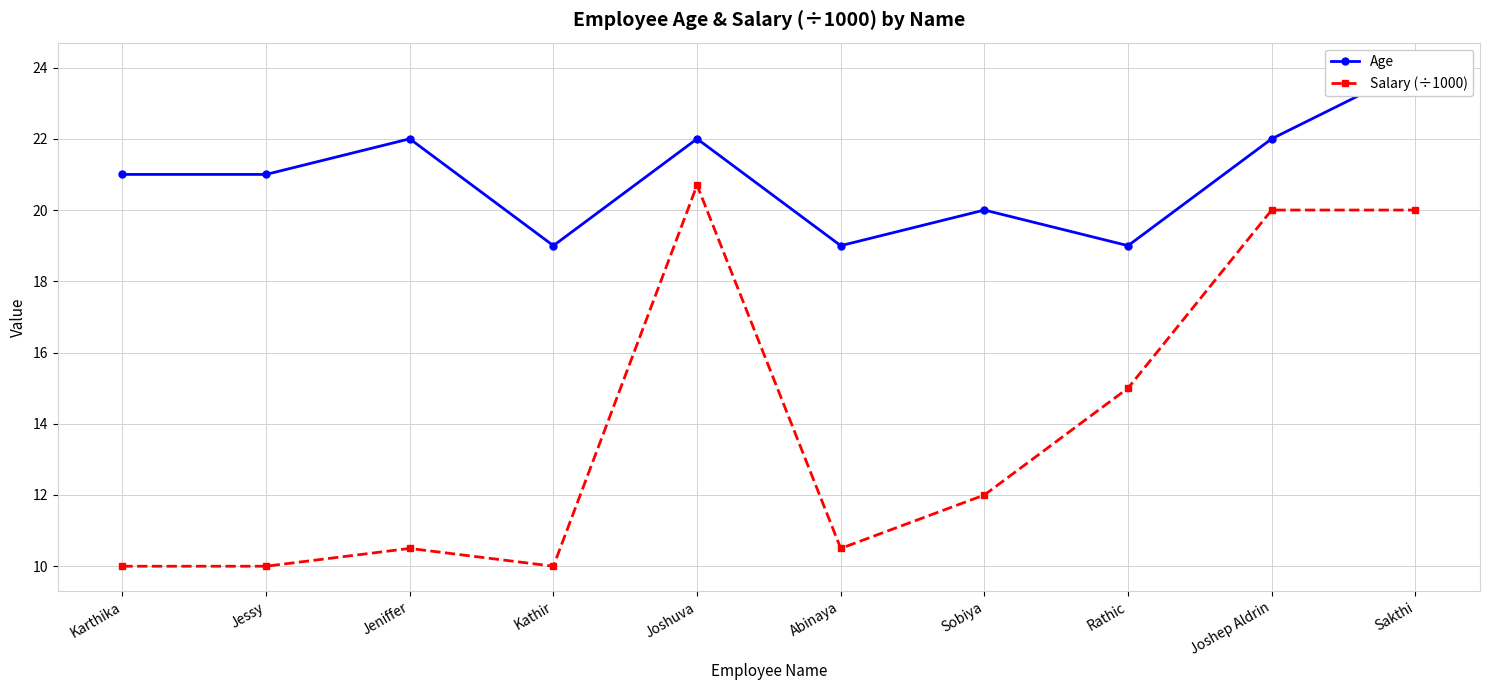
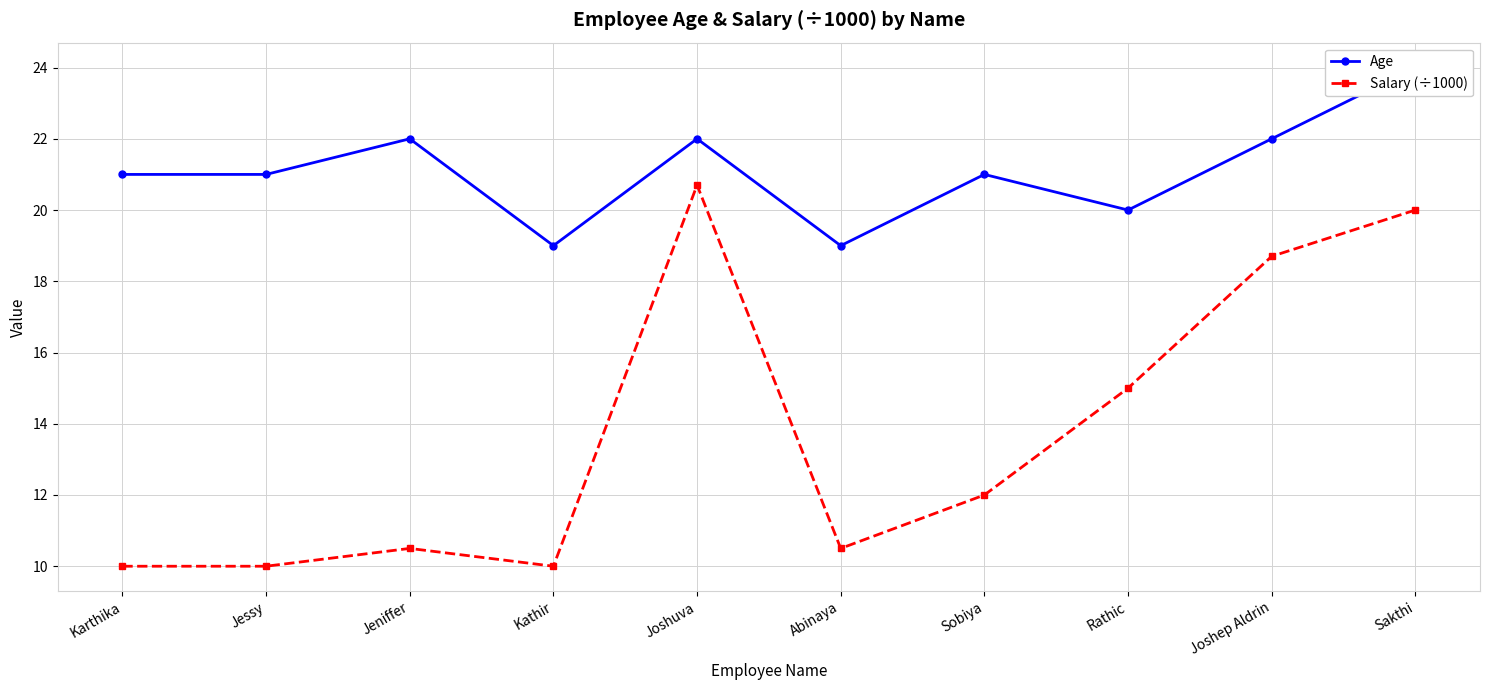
  {
    "Age": {
      "Karthika": 21,
      "Jessy": 21,
      "Jeniffer": 22,
      "Kathir": 19,
      "Joshuva": 22,
      "Abinaya": 19,
-     "Sobiya": 20,
-     "Rathic": 19,
+     "Sobiya": 21,
+     "Rathic": 20,
      "Joshep Aldrin": 22
    },
    "Salary (÷1000)": {
      "Karthika": 10.0,
      "Jessy": 10.0,
      "Jeniffer": 10.5,
      "Kathir": 10.0,
      "Joshuva": 20.7,
      "Abinaya": 10.5,
      "Sobiya": 12.0,
      "Rathic": 15.0,
-     "Joshep Aldrin": 20.0,
+     "Joshep Aldrin": 18.7,
      "Sakthi": 20.0
    }
  }
